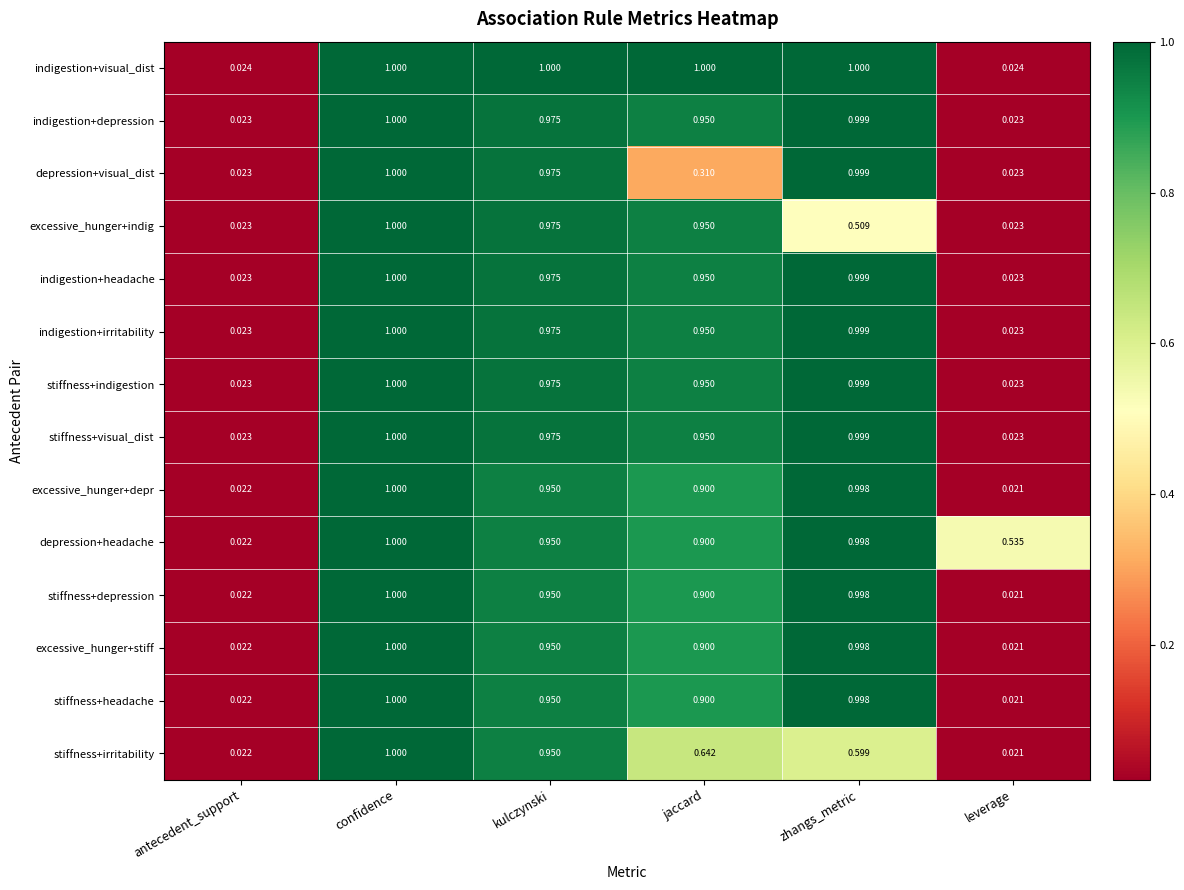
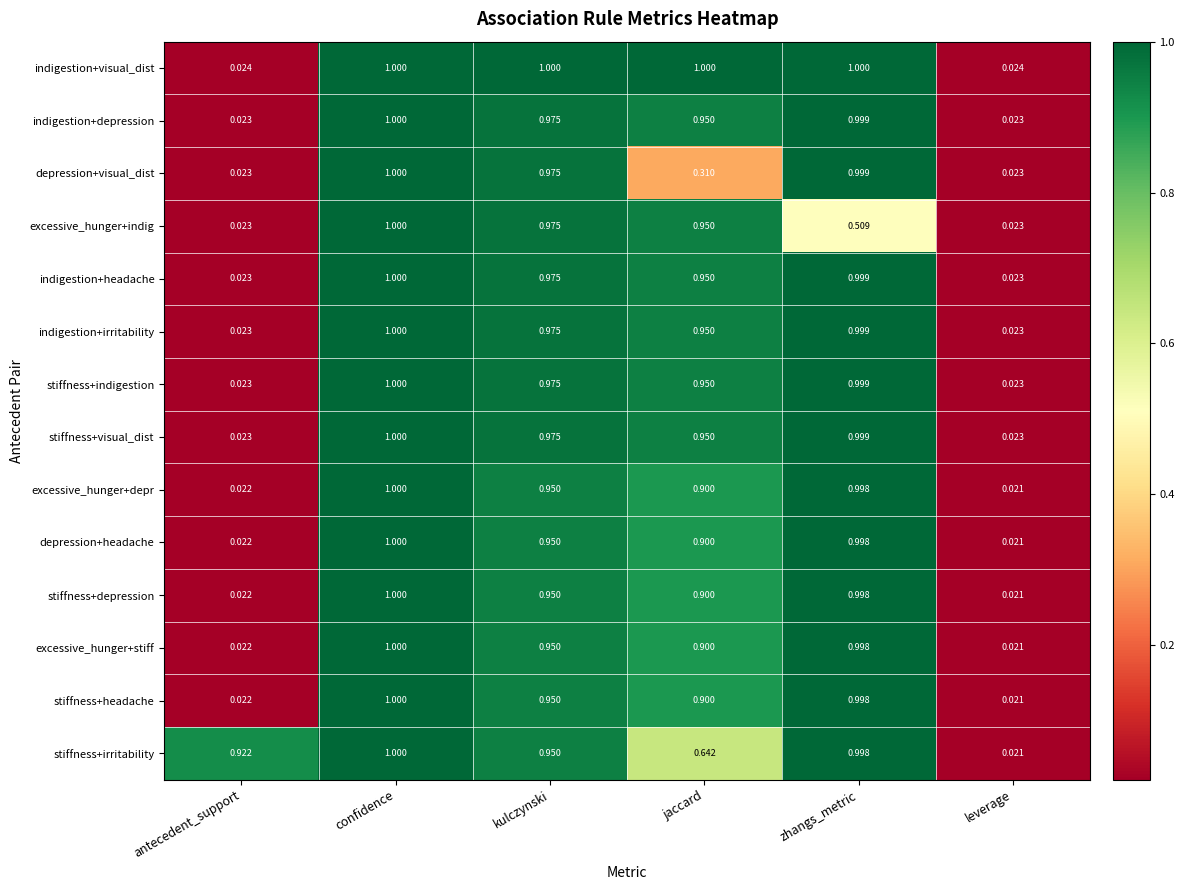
  {
    "indigestion+visual_dist": {
      "antecedent_support": 0.024,
      "confidence": 1.000,
      "kulczynski": 1.000,
      "jaccard": 1.000,
      "zhangs_metric": 1.000,
      "leverage": 0.024
    },
    "indigestion+depression": {
      "antecedent_support": 0.023,
      "confidence": 1.000,
      "kulczynski": 0.975,
      "jaccard": 0.950,
      "zhangs_metric": 0.999,
      "leverage": 0.023
    },
    "depression+visual_dist": {
      "antecedent_support": 0.023,
      "confidence": 1.000,
      "kulczynski": 0.975,
      "jaccard": 0.310,
      "zhangs_metric": 0.999,
      "leverage": 0.023
    },
    "excessive_hunger+indig": {
      "antecedent_support": 0.023,
      "confidence": 1.000,
      "kulczynski": 0.975,
      "jaccard": 0.950,
      "zhangs_metric": 0.509,
      "leverage": 0.023
    },
    "indigestion+headache": {
      "antecedent_support": 0.023,
      "confidence": 1.000,
      "kulczynski": 0.975,
      "jaccard": 0.950,
      "zhangs_metric": 0.999,
      "leverage": 0.023
    },
    "indigestion+irritability": {
      "antecedent_support": 0.023,
      "confidence": 1.000,
      "kulczynski": 0.975,
      "jaccard": 0.950,
      "zhangs_metric": 0.999,
      "leverage": 0.023
    },
    "stiffness+indigestion": {
      "antecedent_support": 0.023,
      "confidence": 1.000,
      "kulczynski": 0.975,
      "jaccard": 0.950,
      "zhangs_metric": 0.999,
      "leverage": 0.023
    },
    "stiffness+visual_dist": {
      "antecedent_support": 0.023,
      "confidence": 1.000,
      "kulczynski": 0.975,
      "jaccard": 0.950,
      "zhangs_metric": 0.999,
      "leverage": 0.023
    },
    "excessive_hunger+depr": {
      "antecedent_support": 0.022,
      "confidence": 1.000,
      "kulczynski": 0.950,
      "jaccard": 0.900,
      "zhangs_metric": 0.998,
      "leverage": 0.021
    },
    "depression+headache": {
      "antecedent_support": 0.022,
      "confidence": 1.000,
      "kulczynski": 0.950,
      "jaccard": 0.900,
      "zhangs_metric": 0.998,
-     "leverage": 0.535
+     "leverage": 0.021
    },
    "stiffness+depression": {
      "antecedent_support": 0.022,
      "confidence": 1.000,
      "kulczynski": 0.950,
      "jaccard": 0.900,
      "zhangs_metric": 0.998,
      "leverage": 0.021
    },
    "excessive_hunger+stiff": {
      "antecedent_support": 0.022,
      "confidence": 1.000,
      "kulczynski": 0.950,
      "jaccard": 0.900,
      "zhangs_metric": 0.998,
      "leverage": 0.021
    },
    "stiffness+headache": {
      "antecedent_support": 0.022,
      "confidence": 1.000,
      "kulczynski": 0.950,
      "jaccard": 0.900,
      "zhangs_metric": 0.998,
      "leverage": 0.021
    },
    "stiffness+irritability": {
-     "antecedent_support": 0.022,
+     "antecedent_support": 0.922,
      "confidence": 1.000,
      "kulczynski": 0.950,
      "jaccard": 0.642,
-     "zhangs_metric": 0.599,
+     "zhangs_metric": 0.998,
      "leverage": 0.021
    }
  }
